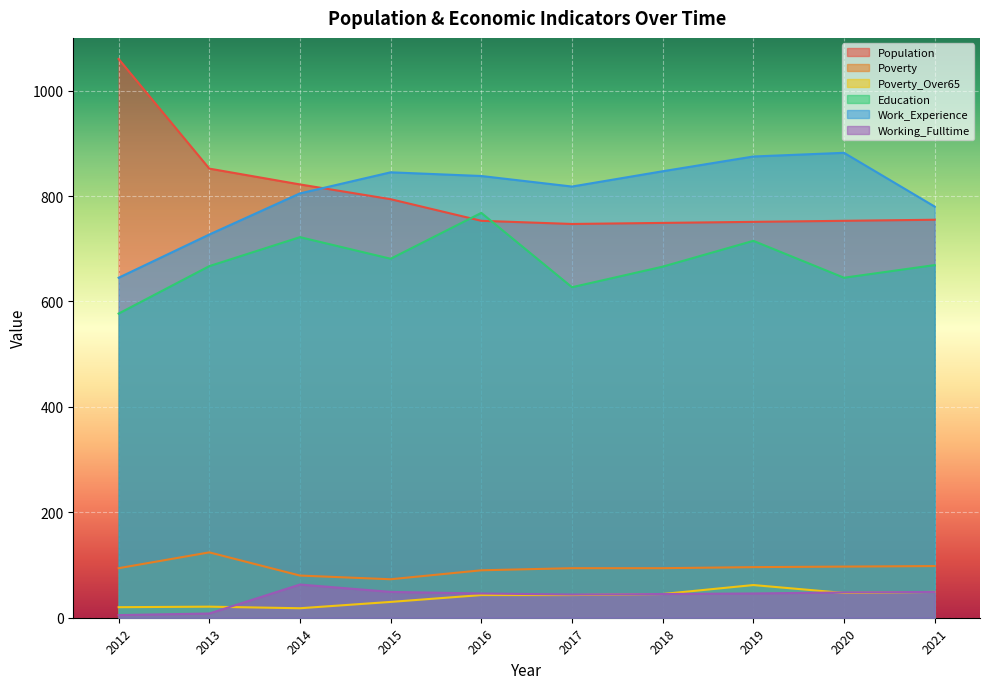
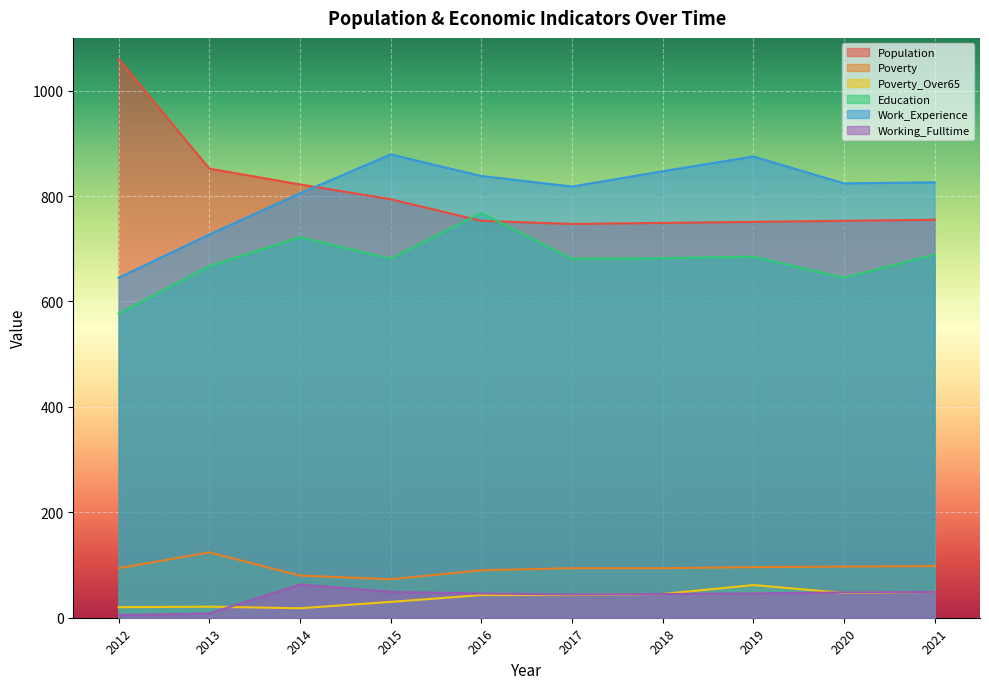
  {
    "Poverty_Over65": {
      "2012": 20,
      "2013": 20,
      "2014": 20,
      "2015": 30,
      "2019": 60
    },
    "Education": {
      "2012": 580,
      "2013": 670,
      "2014": 720,
      "2015": 680,
      "2016": 770,
-     "2017": 630,
-     "2018": 670,
-     "2019": 720,
+     "2017": 680,
+     "2018": 680,
+     "2019": 690,
      "2020": 650,
-     "2021": 670
+     "2021": 690
    },
    "Work_Experience": {
      "2012": 650,
      "2013": 730,
      "2014": 810,
-     "2015": 850,
+     "2015": 880,
      "2016": 840,
      "2017": 820,
      "2018": 850,
      "2019": 880,
-     "2020": 880,
-     "2021": 780
+     "2020": 820,
+     "2021": 830
    },
    "Working_Fulltime": {
      "2012": 10,
      "2013": 10,
      "2014": 60,
      "2015": 50,
      "2019": 50
    }
  }
